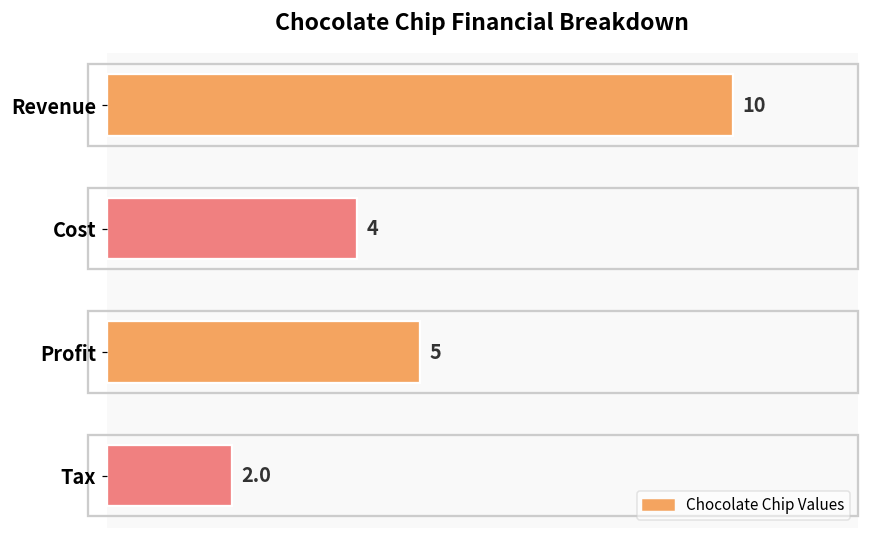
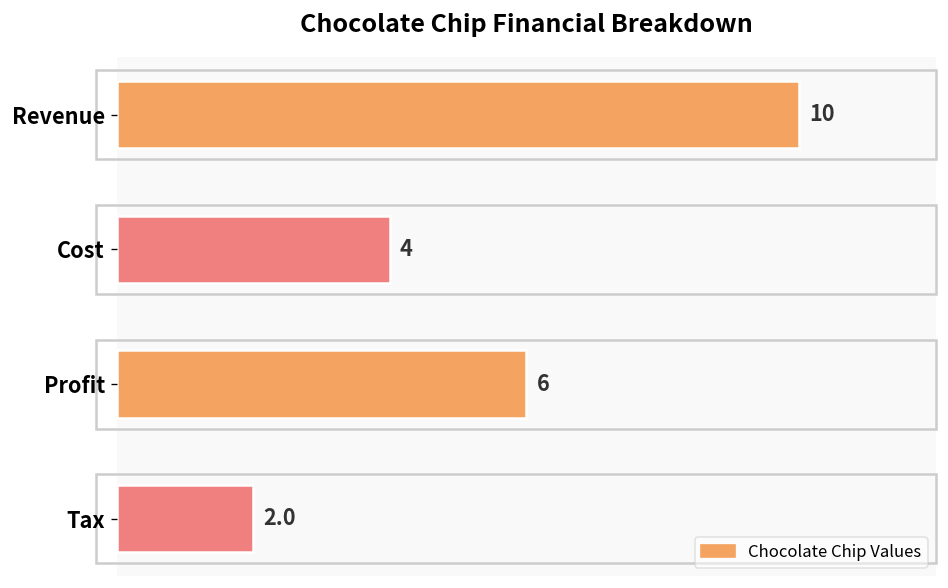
  {
    "Revenue": 10,
    "Cost": 4,
-   "Profit": 5,
+   "Profit": 6,
    "Tax": 2.0
  }
